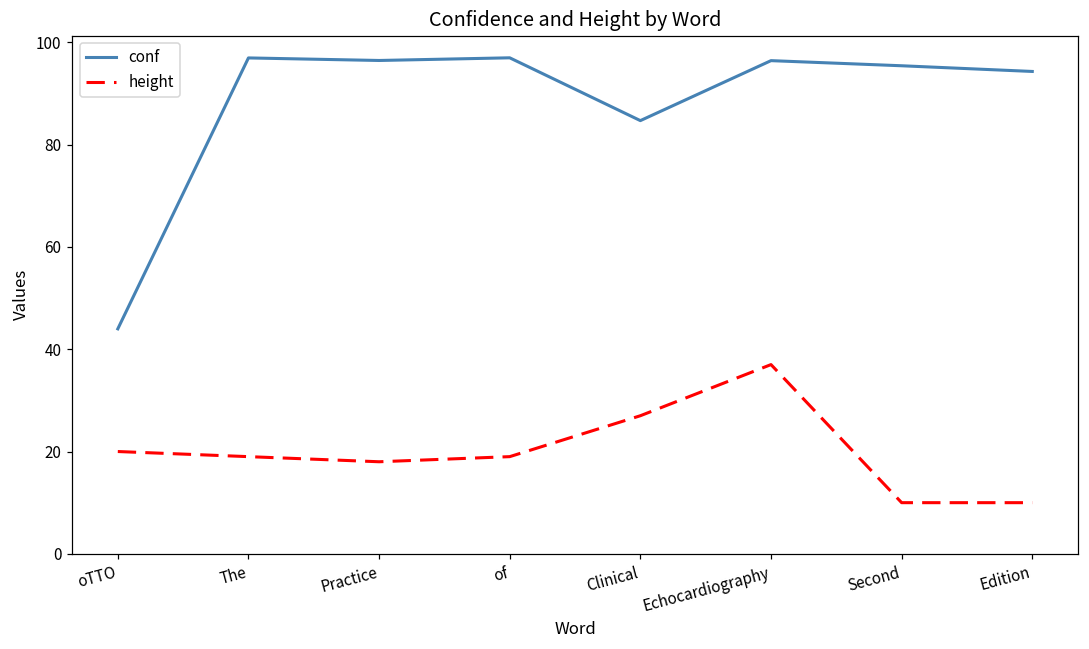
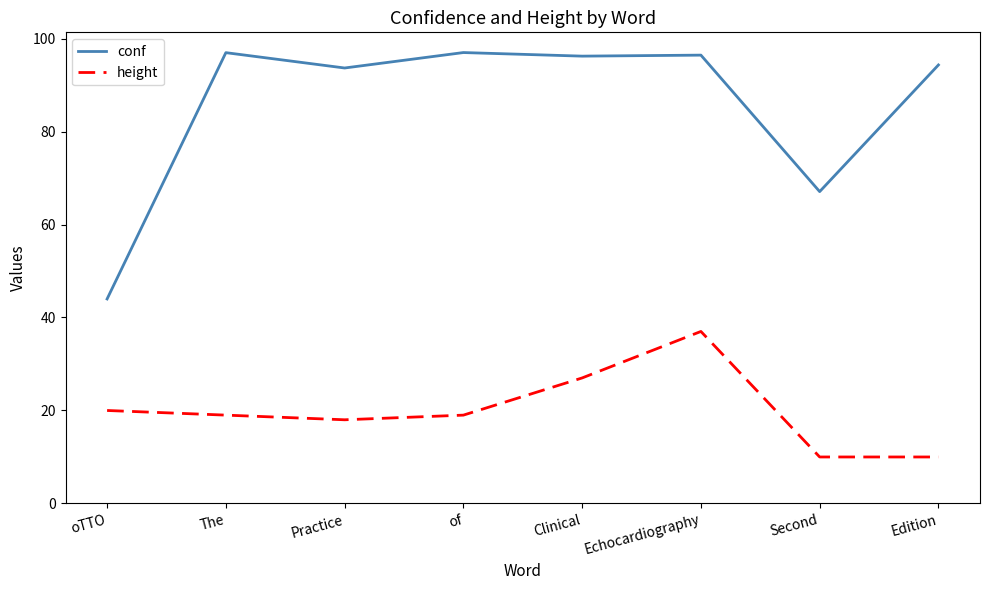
  {
    "conf": {
      "oTTO": 44,
      "The": 97,
-     "Practice": 96,
+     "Practice": 94,
      "of": 97,
-     "Clinical": 85,
+     "Clinical": 96,
      "Echocardiography": 96,
-     "Second": 95,
+     "Second": 67,
      "Edition": 94
    },
    "height": {
      "oTTO": 20,
      "The": 19,
      "Practice": 18,
      "of": 19,
      "Clinical": 27,
      "Echocardiography": 37,
      "Second": 10,
      "Edition": 10
    }
  }
